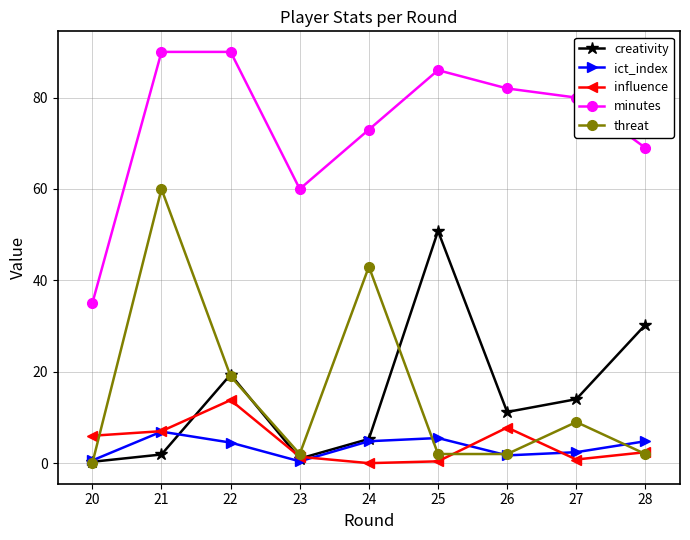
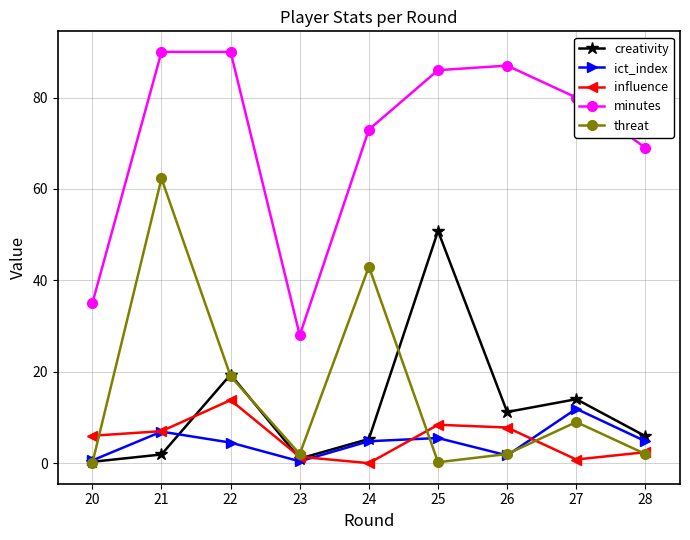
  {
    "creativity": {
      "21": 2,
      "25": 51,
      "26": 11,
      "27": 14,
-     "28": 30
+     "28": 6
    },
    "ict_index": {
      "22": 5,
      "23": 0,
      "25": 6,
-     "27": 2,
+     "27": 12,
      "28": 5
    },
    "influence": {
      "20": 6,
      "22": 14,
      "24": 0,
-     "25": 0,
+     "25": 8,
      "26": 8,
      "27": 1
    },
    "minutes": {
      "20": 35,
      "21": 90,
      "22": 90,
-     "23": 60,
+     "23": 28,
      "24": 73,
      "25": 86,
-     "26": 82,
+     "26": 87,
      "28": 69
    },
    "threat": {
-     "21": 60,
+     "21": 62,
      "23": 2,
      "24": 43,
-     "25": 2,
+     "25": 0,
      "27": 9
    }
  }
